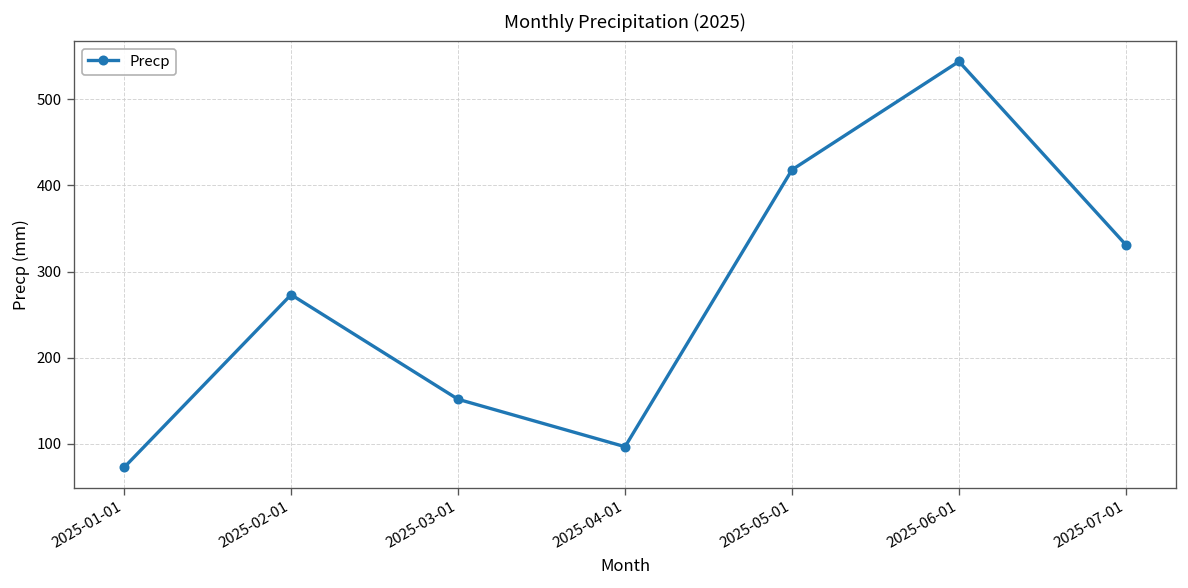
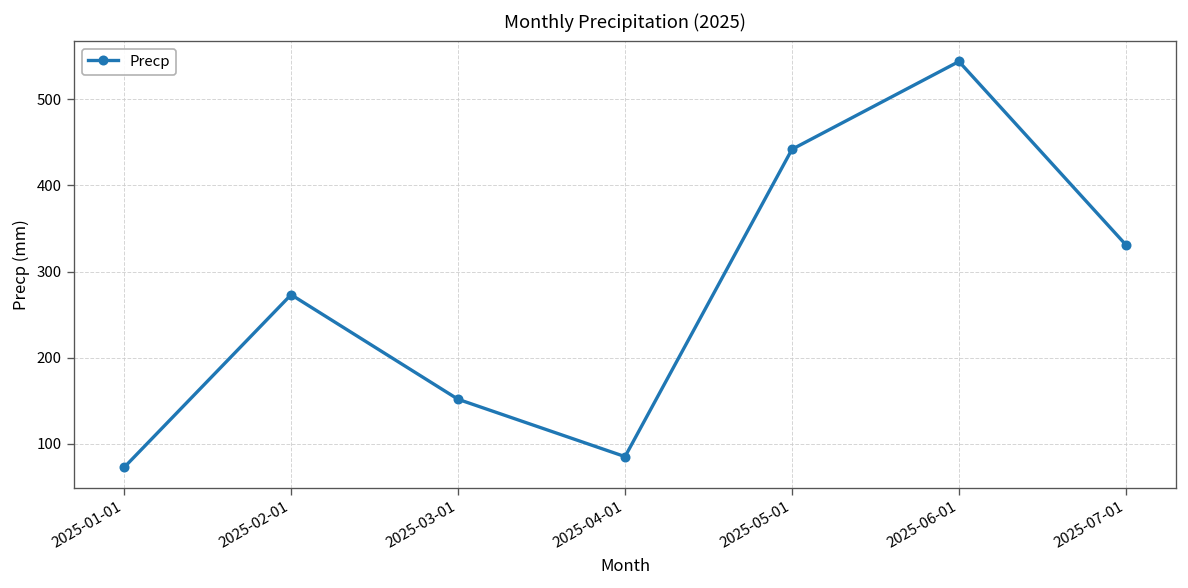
  {
    "2025-01-01": 70,
    "2025-02-01": 270,
    "2025-03-01": 150,
-   "2025-04-01": 100,
-   "2025-05-01": 420,
+   "2025-04-01": 90,
+   "2025-05-01": 440,
    "2025-06-01": 540,
    "2025-07-01": 330
  }
